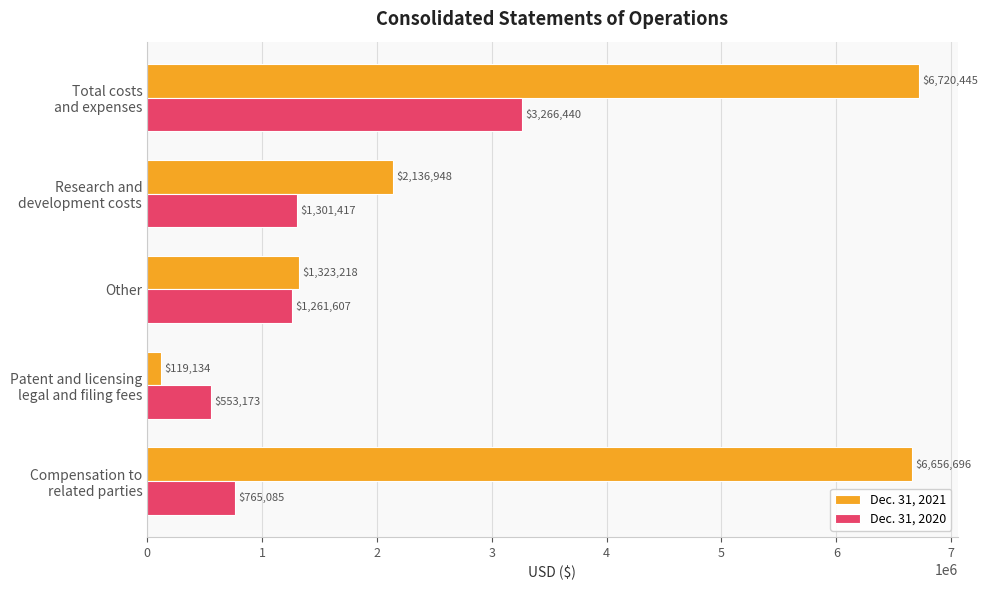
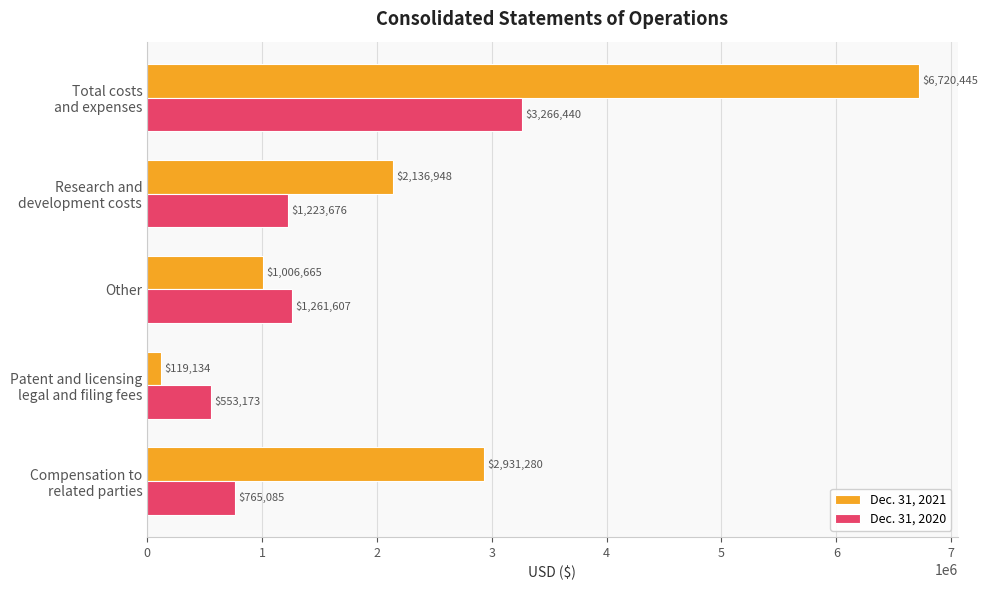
  {
    "Dec. 31, 2021": {
      "Total costs and expenses": "$6,720,445",
      "Research and development costs": "$2,136,948",
-     "Other": "$1,323,218",
+     "Other": "$1,006,665",
      "Patent and licensing legal and filing fees": "$119,134",
-     "Compensation to related parties": "$6,656,696"
+     "Compensation to related parties": "$2,931,280"
    },
    "Dec. 31, 2020": {
      "Total costs and expenses": "$3,266,440",
-     "Research and development costs": "$1,301,417",
+     "Research and development costs": "$1,223,676",
      "Other": "$1,261,607",
      "Patent and licensing legal and filing fees": "$553,173",
      "Compensation to related parties": "$765,085"
    }
  }
